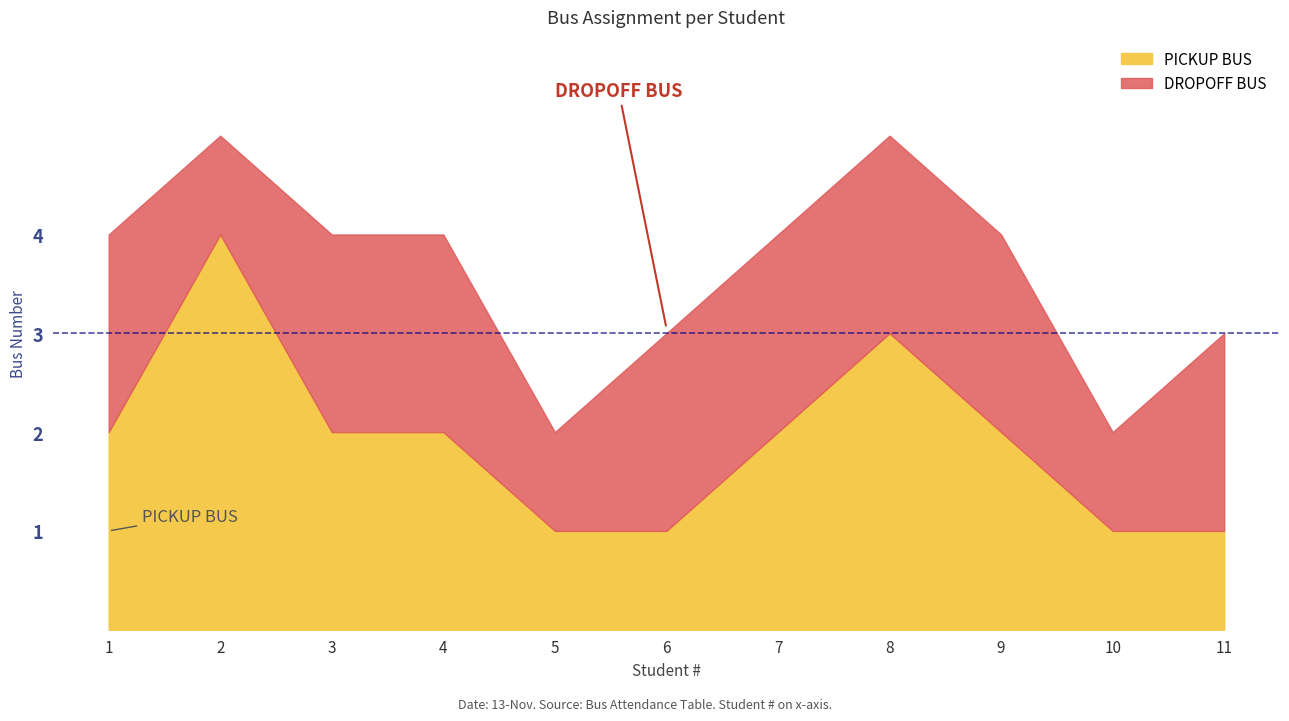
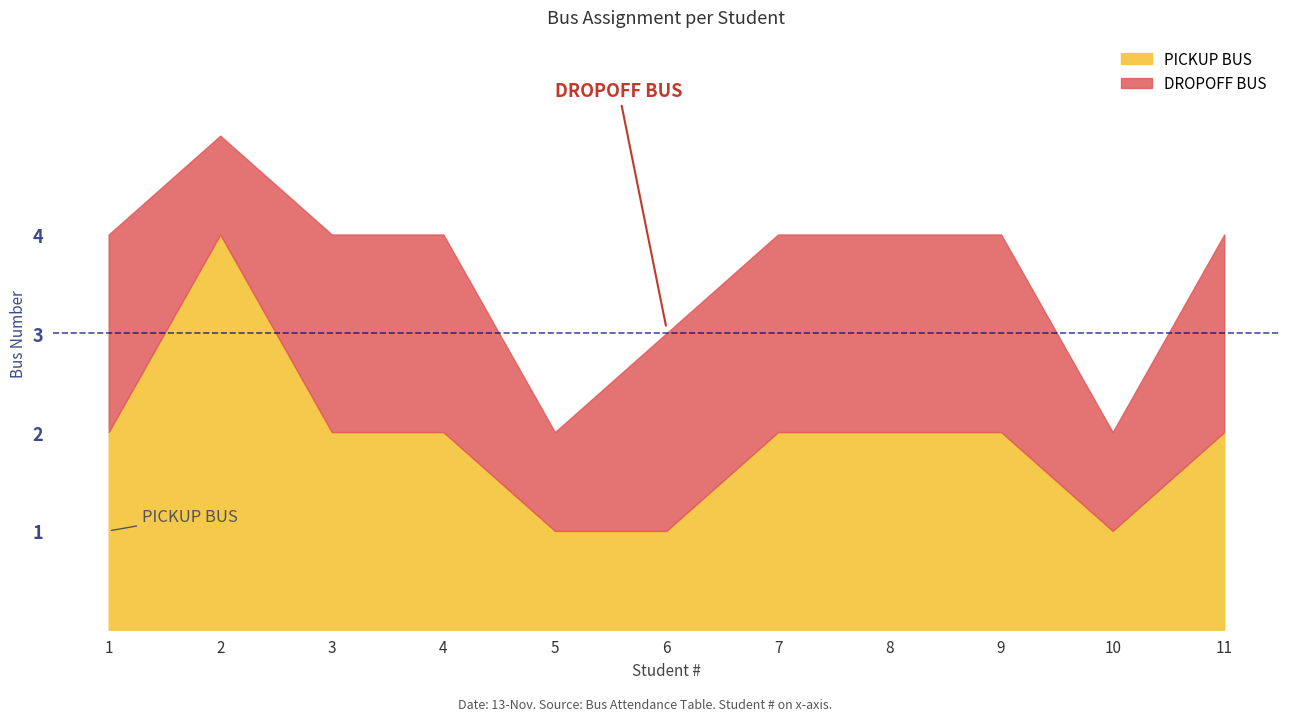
  {
    "PICKUP BUS": {
      "1": 2,
      "2": 4,
      "3": 2,
      "4": 2,
      "5": 1,
      "6": 1,
      "7": 2,
-     "8": 3,
+     "8": 2,
      "9": 2,
      "10": 1,
-     "11": 1
+     "11": 2
    },
    "DROPOFF BUS": {
      "1": 2,
      "2": 1,
      "3": 2,
      "4": 2,
      "5": 1,
      "6": 2,
      "7": 2,
      "8": 2,
      "9": 2,
      "10": 1,
      "11": 2
    }
  }
